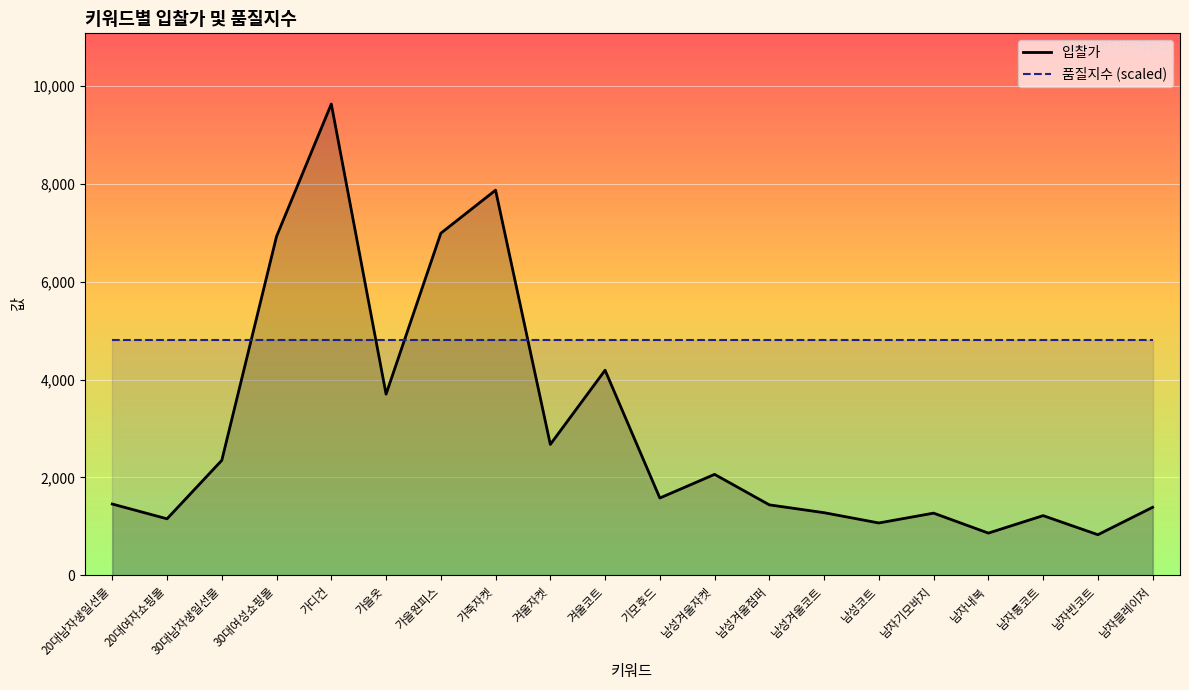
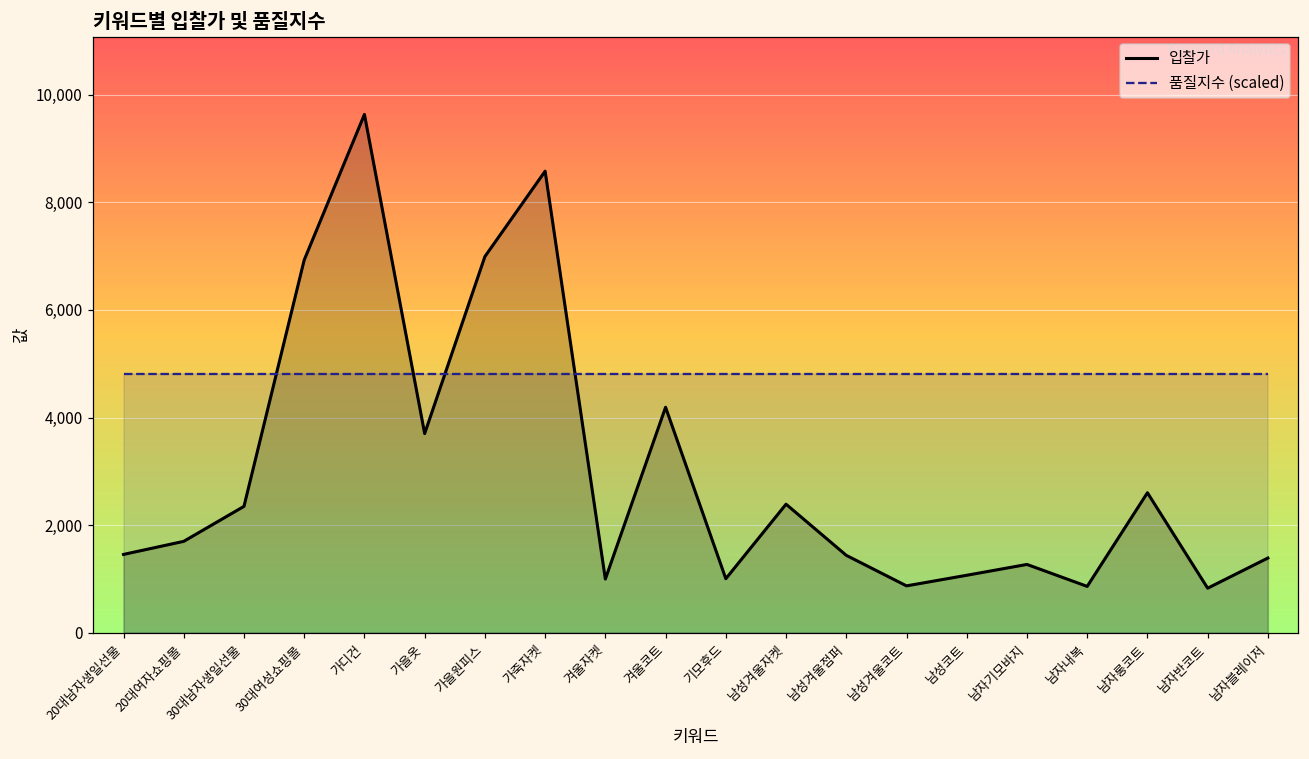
  {
    "입찰가": {
      "20대남자생일선물": "1,500",
-     "20대여자쇼핑몰": "1,200",
+     "20대여자쇼핑몰": "1,700",
      "30대남자생일선물": "2,400",
      "30대여성쇼핑몰": "6,900",
      "가디건": "9,600",
      "가을옷": "3,700",
      "가을원피스": "7,000",
-     "가죽자켓": "7,900",
-     "겨울자켓": "2,700",
+     "가죽자켓": "8,600",
+     "겨울자켓": "1,000",
      "겨울코트": "4,200",
-     "기모후드": "1,600",
-     "남성겨울자켓": "2,100",
+     "기모후드": "1,000",
+     "남성겨울자켓": "2,400",
      "남성겨울점퍼": "1,400",
-     "남성겨울코트": "1,300",
+     "남성겨울코트": "900",
      "남성코트": "1,100",
      "남자기모바지": "1,300",
      "남자내복": "900",
-     "남자롱코트": "1,200",
+     "남자롱코트": "2,600",
      "남자반코트": "800",
      "남자블레이저": "1,400"
    },
    "품질지수 (scaled)": {
      "20대남자생일선물": "4,800",
      "20대여자쇼핑몰": "4,800",
      "30대남자생일선물": "4,800",
      "30대여성쇼핑몰": "4,800",
      "가디건": "4,800",
      "가을옷": "4,800",
      "가을원피스": "4,800",
      "가죽자켓": "4,800",
      "겨울자켓": "4,800",
      "겨울코트": "4,800",
      "기모후드": "4,800",
      "남성겨울자켓": "4,800",
      "남성겨울점퍼": "4,800",
      "남성겨울코트": "4,800",
      "남성코트": "4,800",
      "남자기모바지": "4,800",
      "남자내복": "4,800",
      "남자롱코트": "4,800",
      "남자반코트": "4,800",
      "남자블레이저": "4,800"
    }
  }
